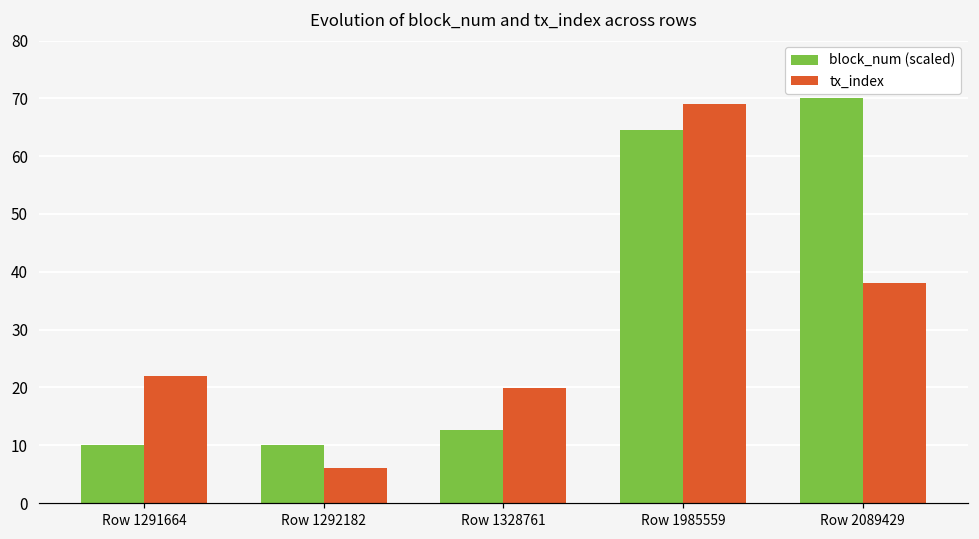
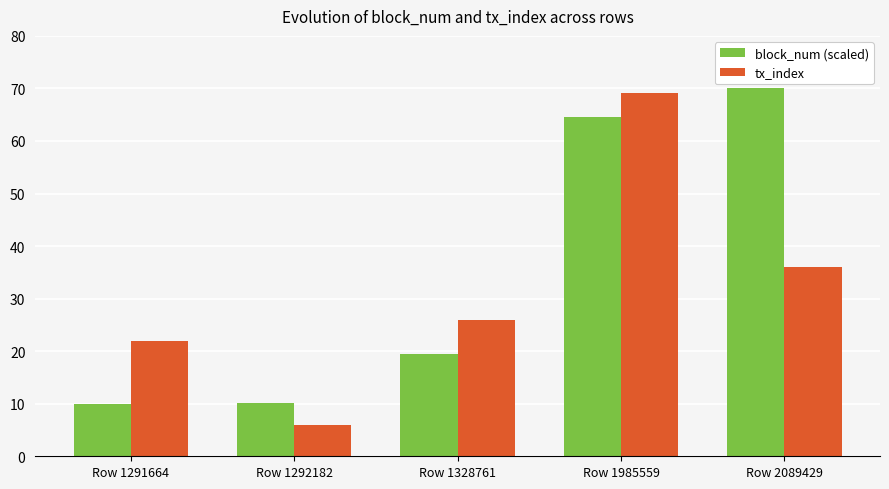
  {
    "block_num (scaled)": {
      "Row 1291664": 10,
      "Row 1292182": 10,
-     "Row 1328761": 13,
+     "Row 1328761": 19,
      "Row 1985559": 65,
      "Row 2089429": 70
    },
    "tx_index": {
      "Row 1291664": 22,
      "Row 1292182": 6,
-     "Row 1328761": 20,
+     "Row 1328761": 26,
      "Row 1985559": 69,
-     "Row 2089429": 38
+     "Row 2089429": 36
    }
  }
